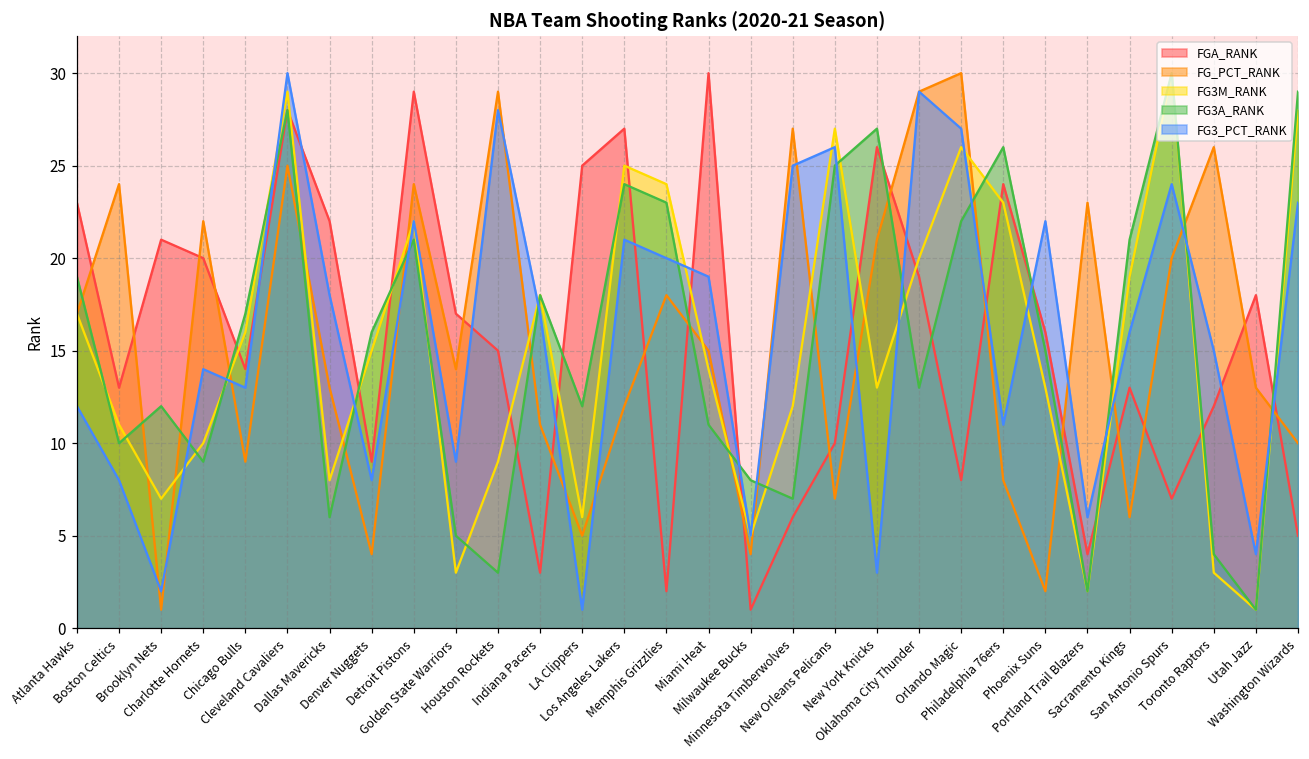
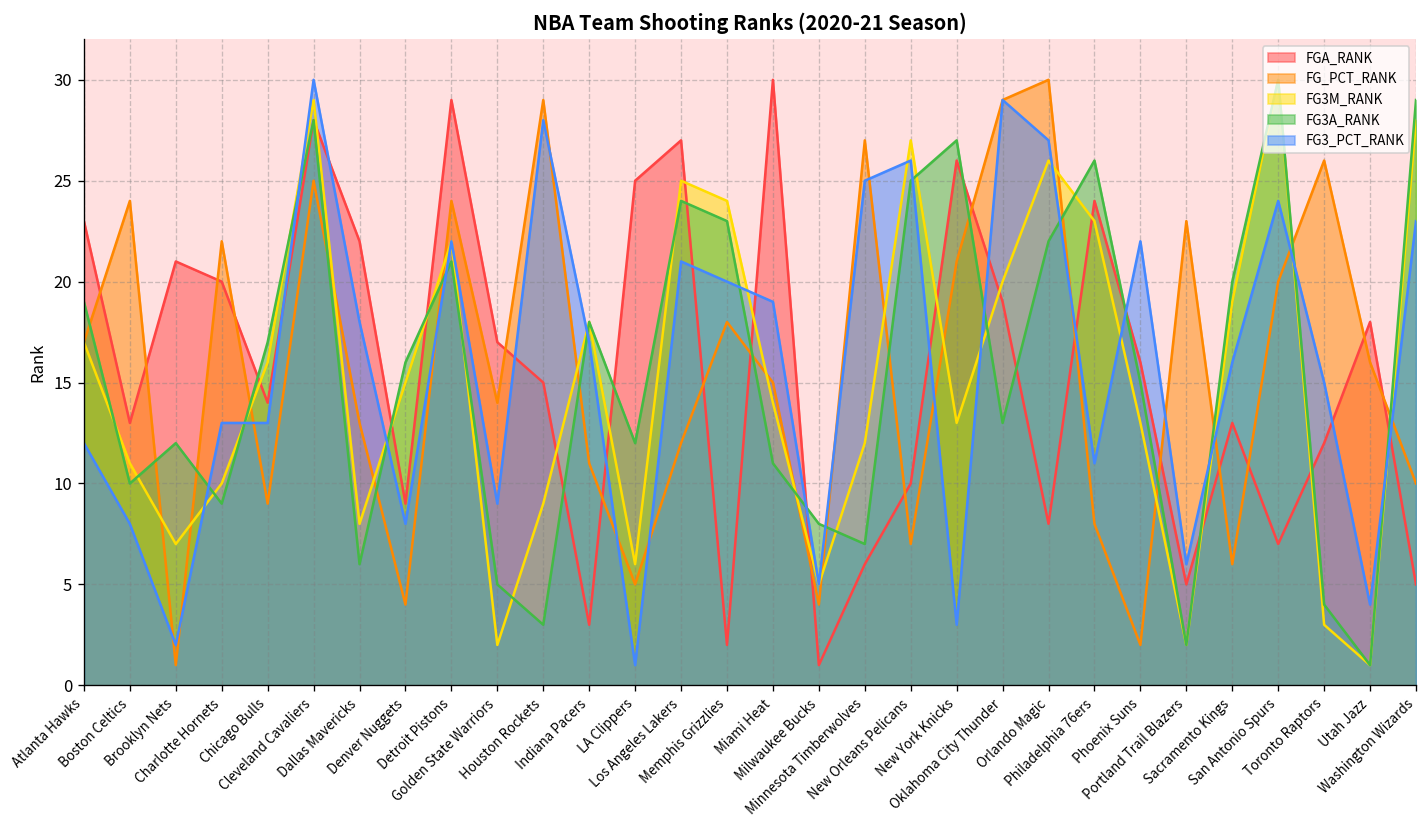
  {
    "FGA_RANK": {
      "Atlanta Hawks": 23,
      "Boston Celtics": 13,
      "Brooklyn Nets": 21,
      "Charlotte Hornets": 20,
      "Chicago Bulls": 14,
      "Dallas Mavericks": 22,
      "Denver Nuggets": 9,
      "Detroit Pistons": 29,
      "Golden State Warriors": 17,
      "Houston Rockets": 15,
      "Indiana Pacers": 3,
      "LA Clippers": 25,
      "Los Angeles Lakers": 27,
      "Memphis Grizzlies": 2,
      "Miami Heat": 30,
      "Milwaukee Bucks": 1,
      "Minnesota Timberwolves": 6,
      "New Orleans Pelicans": 10,
      "New York Knicks": 26,
      "Oklahoma City Thunder": 19,
      "Orlando Magic": 8,
      "Philadelphia 76ers": 24,
      "Phoenix Suns": 16,
-     "Portland Trail Blazers": 4,
+     "Portland Trail Blazers": 5,
      "Sacramento Kings": 13,
      "San Antonio Spurs": 7,
      "Toronto Raptors": 12,
      "Utah Jazz": 18,
      "Washington Wizards": 5
    },
    "FG_PCT_RANK": {
      "Boston Celtics": 24,
      "Brooklyn Nets": 1,
      "Charlotte Hornets": 22,
      "Chicago Bulls": 9,
      "Cleveland Cavaliers": 25,
      "Dallas Mavericks": 13,
      "Denver Nuggets": 4,
      "Detroit Pistons": 24,
      "Golden State Warriors": 14,
      "Houston Rockets": 29,
      "Indiana Pacers": 11,
      "LA Clippers": 5,
      "Los Angeles Lakers": 12,
      "Memphis Grizzlies": 18,
      "Miami Heat": 15,
      "Milwaukee Bucks": 4,
      "Minnesota Timberwolves": 27,
      "New Orleans Pelicans": 7,
      "New York Knicks": 21,
      "Orlando Magic": 30,
      "Philadelphia 76ers": 8,
      "Phoenix Suns": 2,
      "Portland Trail Blazers": 23,
      "Sacramento Kings": 6,
      "San Antonio Spurs": 20,
      "Toronto Raptors": 26,
-     "Utah Jazz": 13,
+     "Utah Jazz": 16,
      "Washington Wizards": 10
    },
    "FG3M_RANK": {
      "Boston Celtics": 11,
      "Brooklyn Nets": 7,
      "Charlotte Hornets": 10,
      "Chicago Bulls": 16,
      "Cleveland Cavaliers": 29,
      "Dallas Mavericks": 8,
      "Denver Nuggets": 15,
-     "Golden State Warriors": 3,
+     "Golden State Warriors": 2,
      "Houston Rockets": 9,
      "LA Clippers": 6,
      "Los Angeles Lakers": 25,
      "Memphis Grizzlies": 24,
      "Miami Heat": 14,
      "Minnesota Timberwolves": 12,
      "New Orleans Pelicans": 27,
      "New York Knicks": 13,
      "Oklahoma City Thunder": 20,
      "Orlando Magic": 26,
      "Philadelphia 76ers": 23,
      "Phoenix Suns": 13,
      "Sacramento Kings": 19,
      "Toronto Raptors": 3,
      "Washington Wizards": 28
    },
    "FG3A_RANK": {
      "Atlanta Hawks": 19,
      "Boston Celtics": 10,
      "Brooklyn Nets": 12,
      "Charlotte Hornets": 9,
      "Chicago Bulls": 17,
      "Dallas Mavericks": 6,
      "Denver Nuggets": 16,
      "Detroit Pistons": 21,
      "Golden State Warriors": 5,
      "Houston Rockets": 3,
      "LA Clippers": 12,
      "Los Angeles Lakers": 24,
      "Memphis Grizzlies": 23,
      "Miami Heat": 11,
      "Milwaukee Bucks": 8,
      "Minnesota Timberwolves": 7,
      "New Orleans Pelicans": 25,
      "New York Knicks": 27,
      "Oklahoma City Thunder": 13,
      "Orlando Magic": 22,
      "Philadelphia 76ers": 26,
      "Phoenix Suns": 15,
-     "Sacramento Kings": 21,
+     "Sacramento Kings": 20,
      "Toronto Raptors": 4,
      "Washington Wizards": 29
    },
    "FG3_PCT_RANK": {
      "Atlanta Hawks": 12,
      "Boston Celtics": 8,
      "Brooklyn Nets": 2,
-     "Charlotte Hornets": 14,
+     "Charlotte Hornets": 13,
      "Chicago Bulls": 13,
      "Cleveland Cavaliers": 30,
      "Dallas Mavericks": 18,
      "Denver Nuggets": 8,
      "Golden State Warriors": 9,
      "Houston Rockets": 28,
      "Indiana Pacers": 17,
      "LA Clippers": 1,
      "Los Angeles Lakers": 21,
      "Memphis Grizzlies": 20,
      "Miami Heat": 19,
      "Minnesota Timberwolves": 25,
      "New Orleans Pelicans": 26,
      "New York Knicks": 3,
      "Orlando Magic": 27,
      "Philadelphia 76ers": 11,
      "Phoenix Suns": 22,
      "Portland Trail Blazers": 6,
      "Sacramento Kings": 16,
      "San Antonio Spurs": 24,
      "Toronto Raptors": 15,
      "Utah Jazz": 4,
      "Washington Wizards": 23
    }
  }
